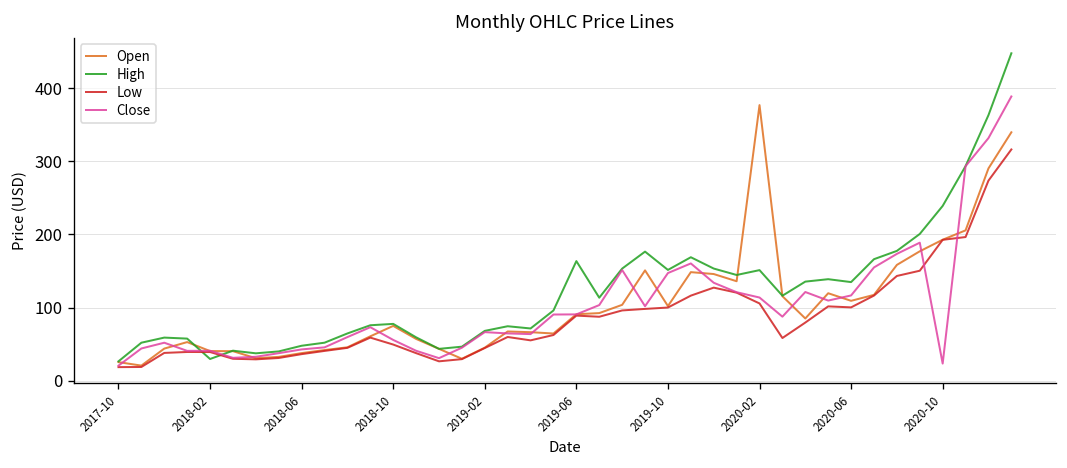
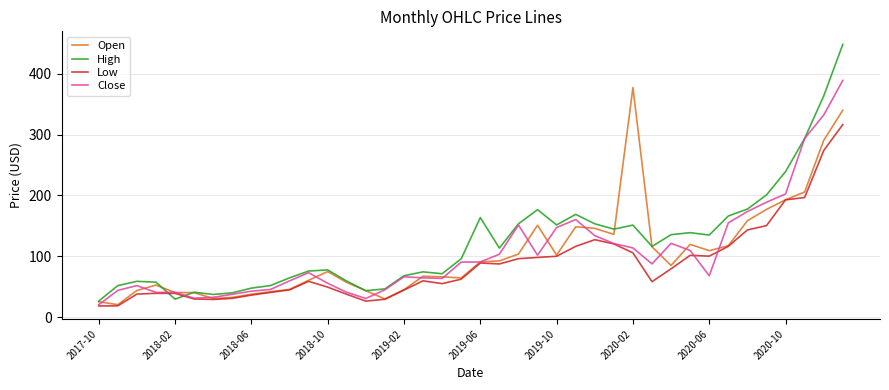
  {
    "Open": {
      "2020-02": 380,
      "2020-06": 110
    },
    "High": {
      "2018-02": 30,
      "2018-06": 50,
      "2019-06": 160,
      "2019-10": 150,
      "2020-02": 150,
      "2020-06": 130,
      "2020-10": 240
    },
    "Low": {
      "2018-10": 50,
      "2020-02": 110,
      "2020-06": 100
    },
    "Close": {
      "2018-06": 40,
      "2018-10": 60,
      "2019-10": 150,
      "2020-02": 110,
-     "2020-06": 120,
-     "2020-10": 20
+     "2020-06": 70,
+     "2020-10": 200
    }
  }
